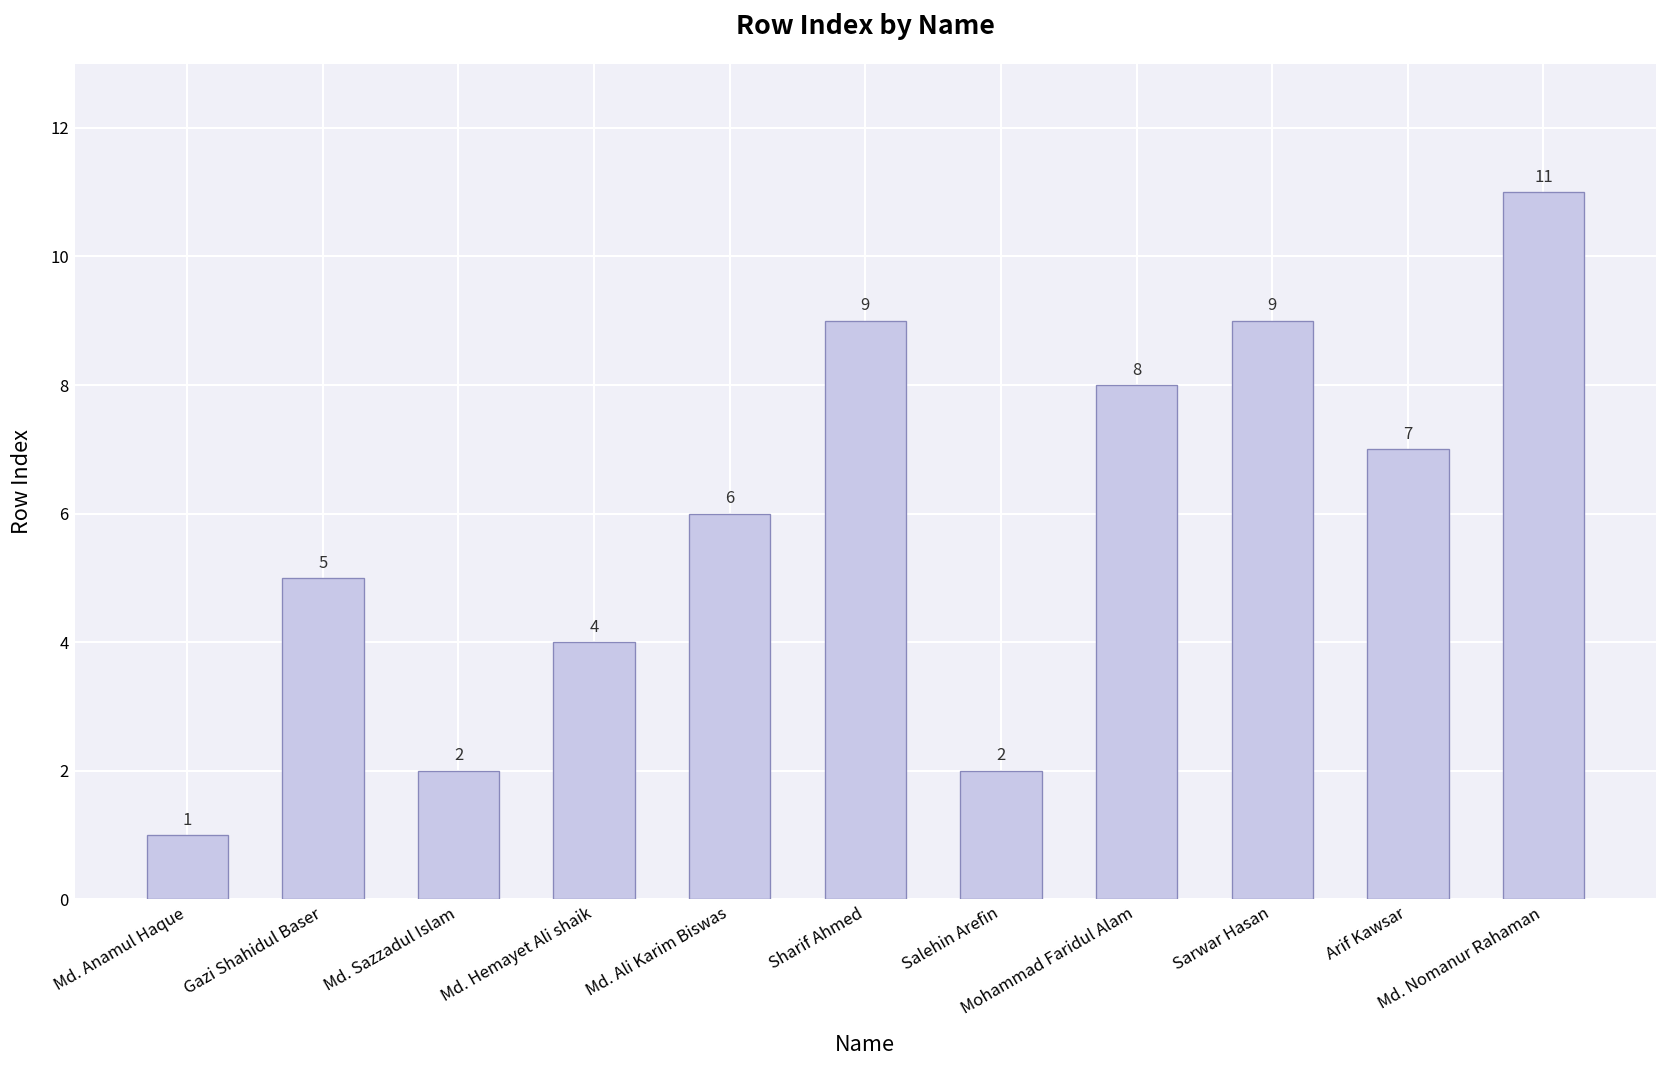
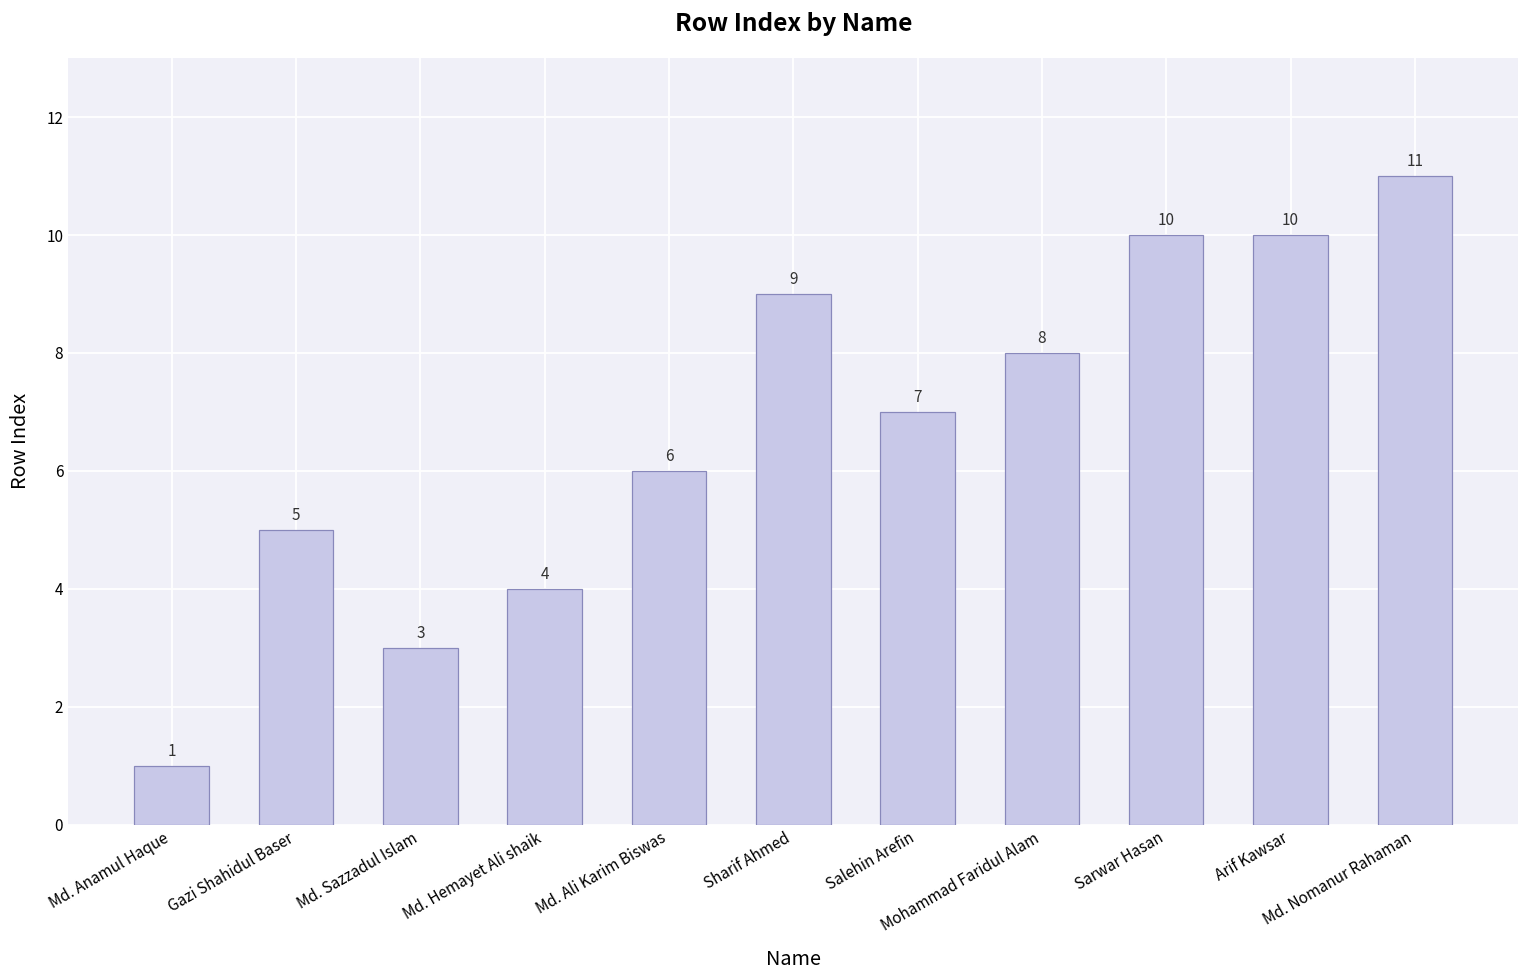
  {
    "Md. Anamul Haque": 1,
    "Gazi Shahidul Baser": 5,
-   "Md. Sazzadul Islam": 2,
+   "Md. Sazzadul Islam": 3,
    "Md. Hemayet Ali shaik": 4,
    "Md. Ali Karim Biswas": 6,
    "Sharif Ahmed": 9,
-   "Salehin Arefin": 2,
+   "Salehin Arefin": 7,
    "Mohammad Faridul Alam": 8,
-   "Sarwar Hasan": 9,
-   "Arif Kawsar": 7,
+   "Sarwar Hasan": 10,
+   "Arif Kawsar": 10,
    "Md. Nomanur Rahaman": 11
  }
